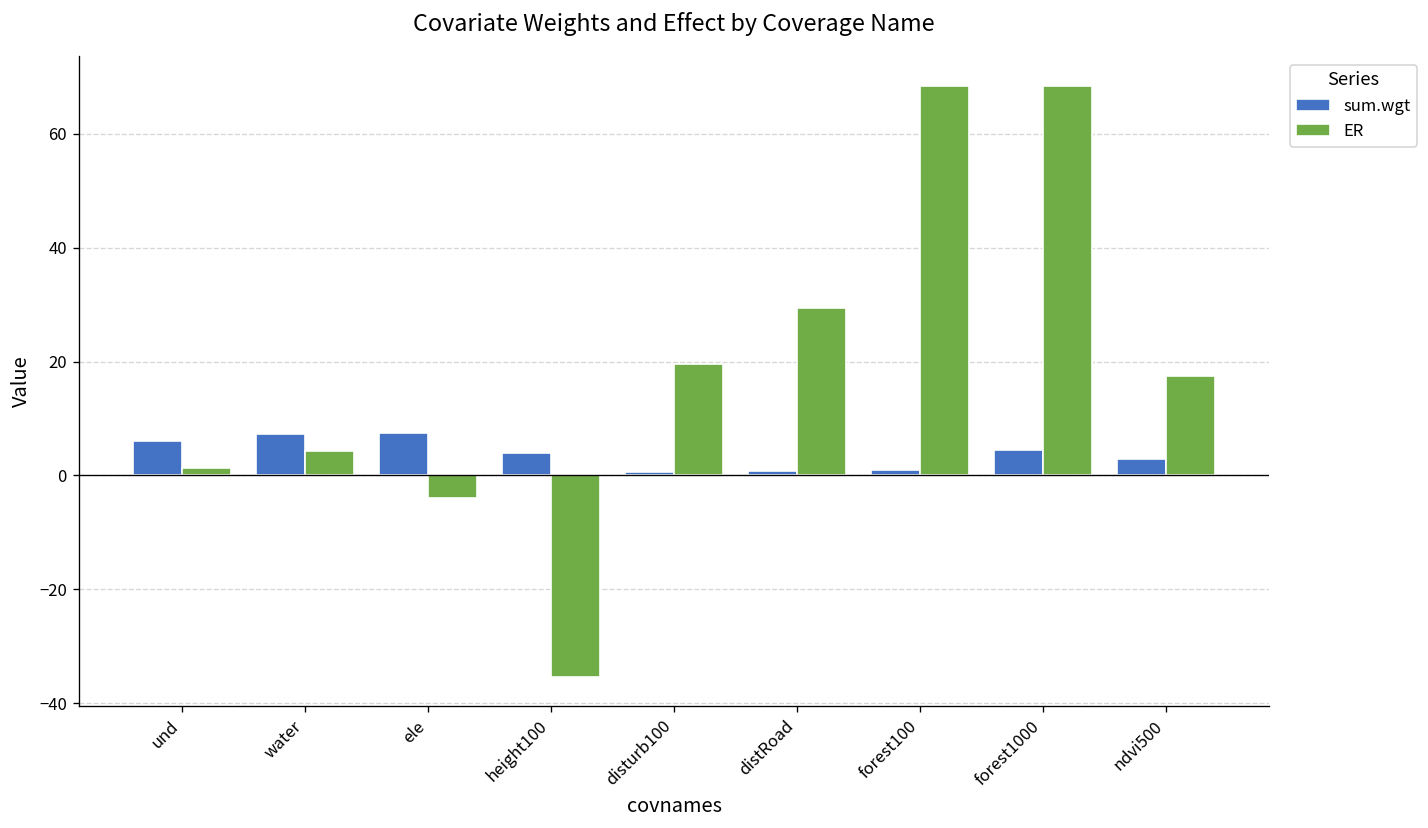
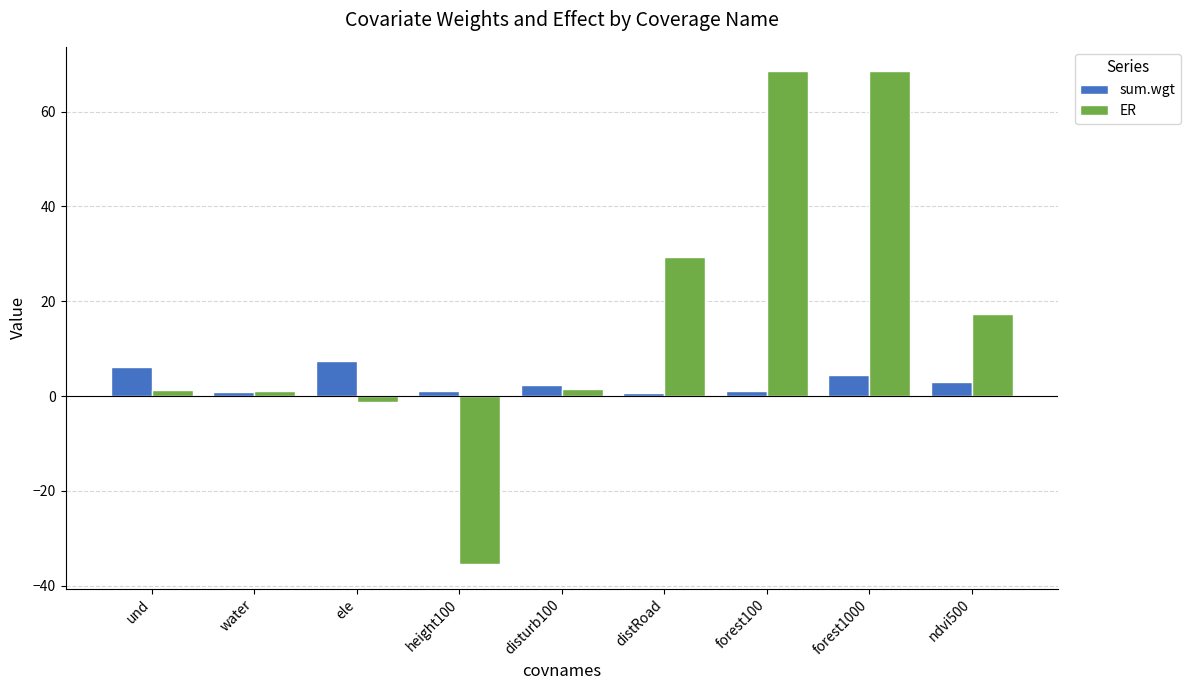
  {
    "sum.wgt": {
      "und": 6,
-     "water": 7,
+     "water": 1,
      "ele": 7,
-     "height100": 4,
-     "disturb100": 1,
+     "height100": 1,
+     "disturb100": 2,
      "distRoad": 1,
      "forest100": 1,
      "forest1000": 4,
      "ndvi500": 3
    },
    "ER": {
      "und": 1,
-     "water": 4,
-     "ele": -4,
+     "water": 1,
+     "ele": -1,
      "height100": -35,
-     "disturb100": 20,
+     "disturb100": 1,
      "distRoad": 29,
      "forest100": 68,
      "forest1000": 68,
      "ndvi500": 17
    }
  }
